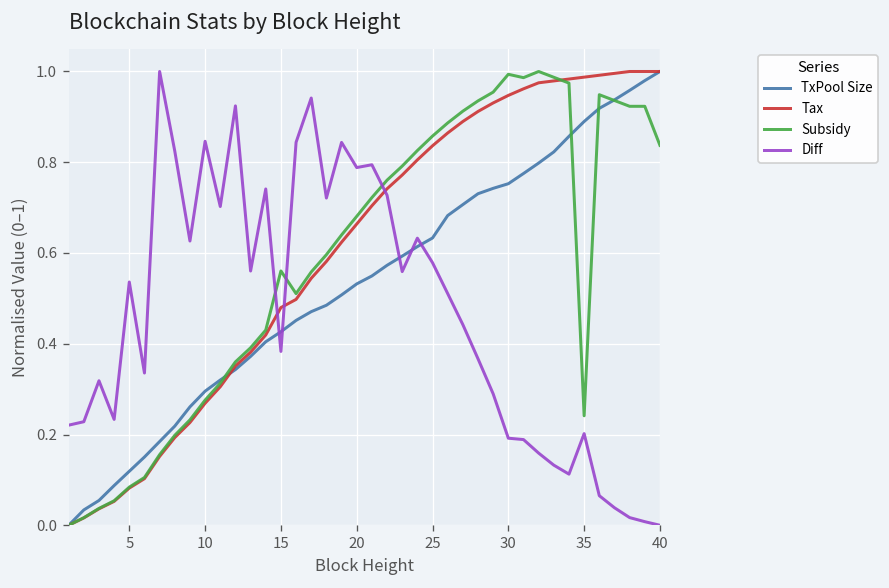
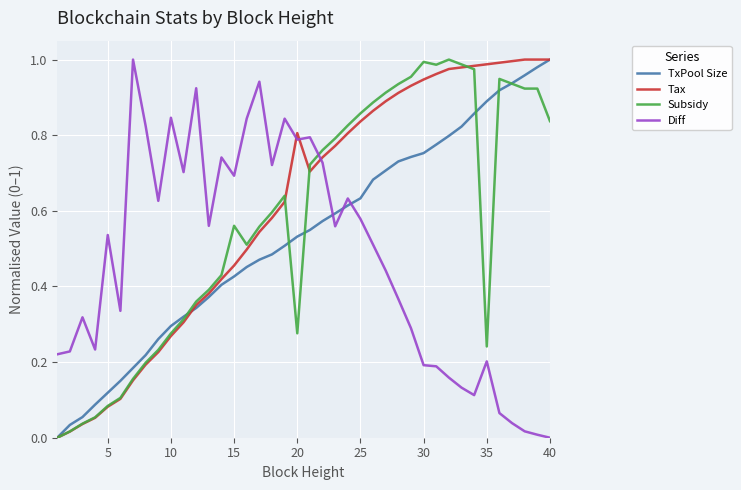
  {
    "TxPool Size": {
      "5": 0.12,
      "10": 0.30,
      "15": 0.43,
      "20": 0.53,
      "25": 0.63,
      "30": 0.75,
      "35": 0.89
    },
    "Tax": {
      "10": 0.27,
-     "15": 0.48,
-     "20": 0.66,
+     "15": 0.46,
+     "20": 0.81,
      "25": 0.84,
      "30": 0.95,
      "35": 0.99
    },
    "Subsidy": {
      "10": 0.28,
      "15": 0.56,
-     "20": 0.68,
+     "20": 0.28,
      "25": 0.86,
      "30": 0.99,
      "35": 0.24,
      "40": 0.84
    },
    "Diff": {
      "5": 0.54,
      "10": 0.85,
-     "15": 0.38,
+     "15": 0.69,
      "20": 0.79,
      "25": 0.58,
      "30": 0.19,
      "35": 0.20,
      "40": 0.00
    }
  }
